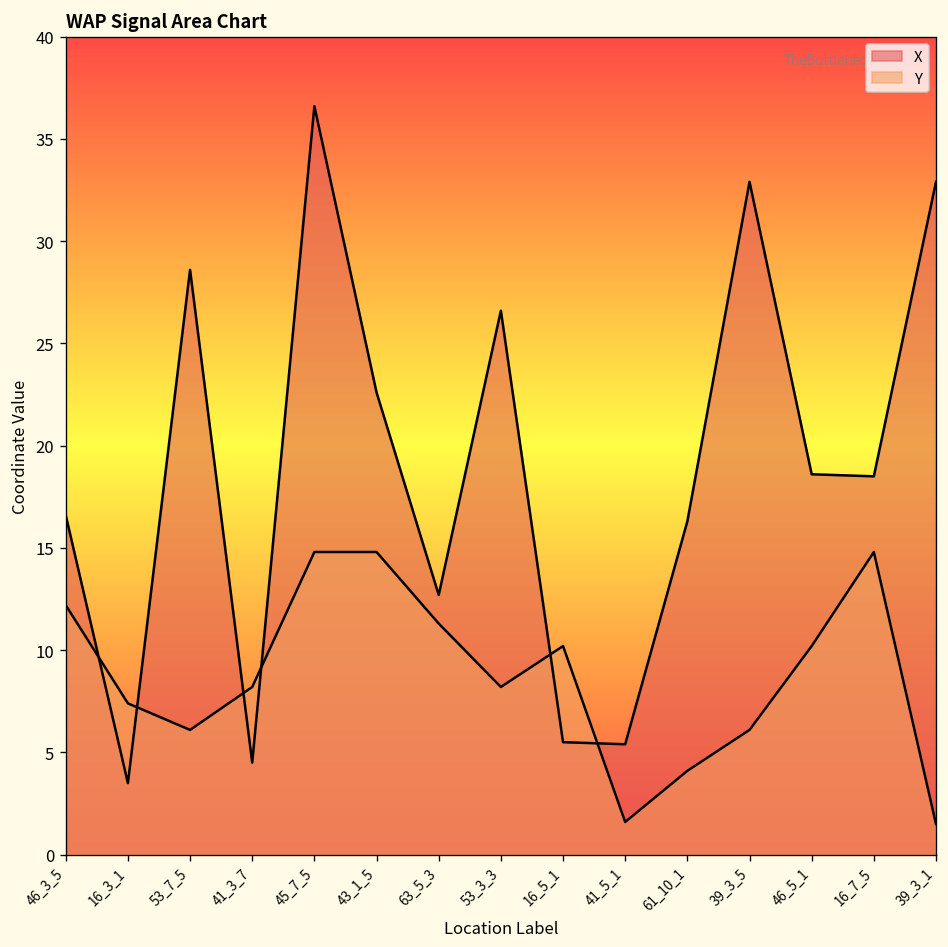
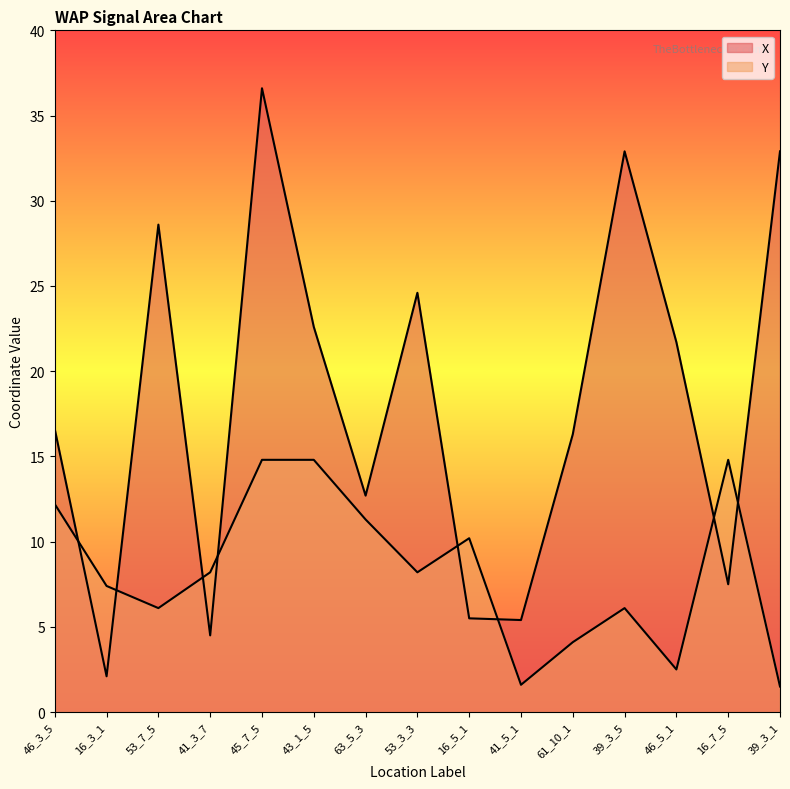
  {
    "X": {
      "46_3_5": 16.6,
-     "16_3_1": 3.5,
+     "16_3_1": 2.1,
      "53_7_5": 28.6,
      "41_3_7": 4.5,
      "45_7_5": 36.6,
      "43_1_5": 22.6,
      "63_5_3": 12.7,
-     "53_3_3": 26.6,
+     "53_3_3": 24.6,
      "16_5_1": 5.5,
      "41_5_1": 5.4,
      "61_10_1": 16.3,
      "39_3_5": 32.9,
-     "46_5_1": 18.6,
-     "16_7_5": 18.5,
+     "46_5_1": 21.7,
+     "16_7_5": 7.5,
      "39_3_1": 32.9
    },
    "Y": {
      "46_3_5": 12.2,
      "16_3_1": 7.4,
      "53_7_5": 6.1,
      "41_3_7": 8.2,
      "45_7_5": 14.8,
      "43_1_5": 14.8,
      "63_5_3": 11.3,
      "53_3_3": 8.2,
      "16_5_1": 10.2,
      "41_5_1": 1.6,
      "61_10_1": 4.1,
      "39_3_5": 6.1,
-     "46_5_1": 10.2,
+     "46_5_1": 2.5,
      "16_7_5": 14.8,
      "39_3_1": 1.5
    }
  }
